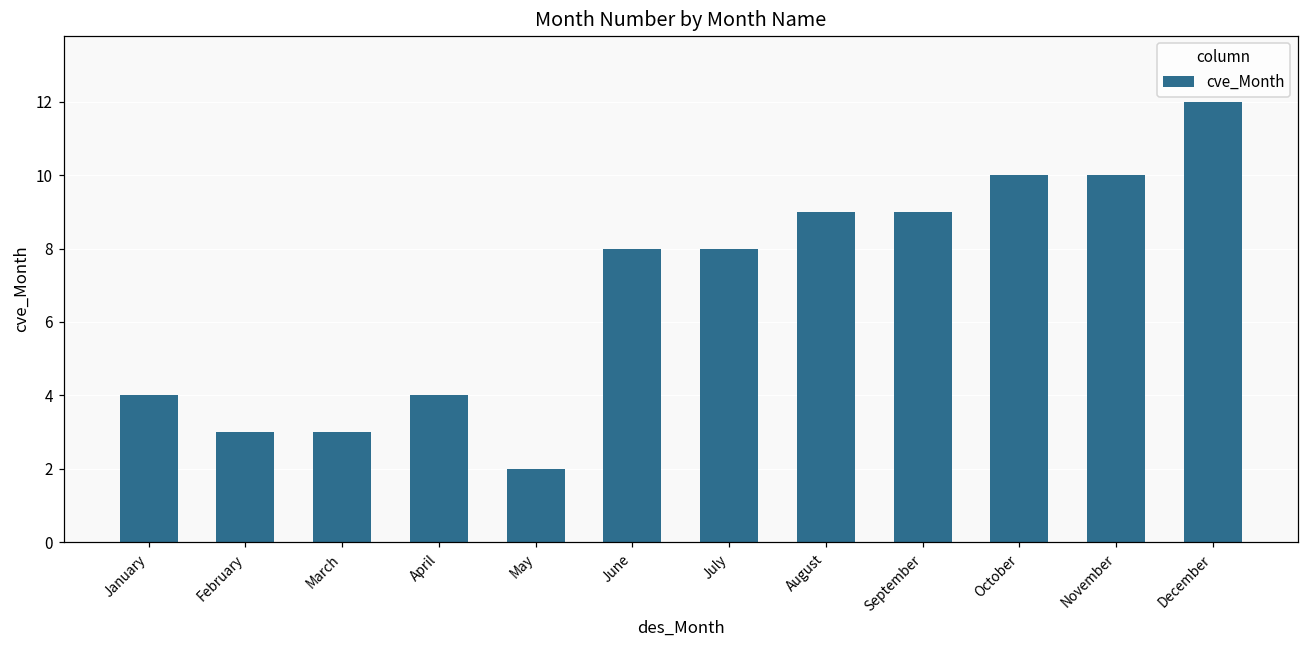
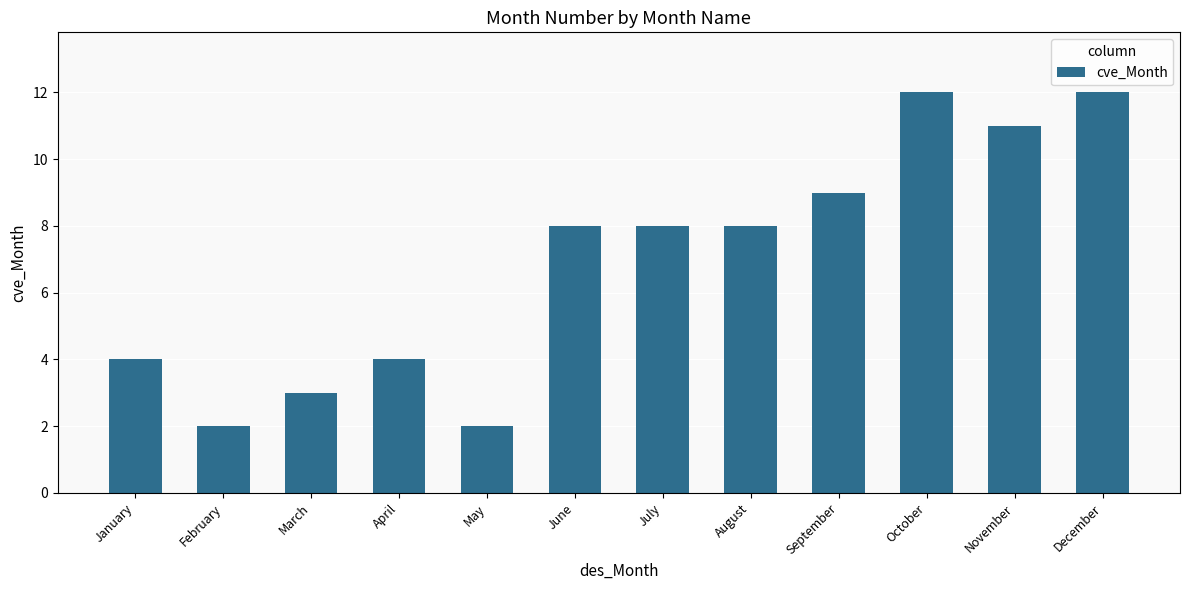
  {
    "January": 4,
-   "February": 3,
+   "February": 2,
    "March": 3,
    "April": 4,
    "May": 2,
    "June": 8,
    "July": 8,
-   "August": 9,
+   "August": 8,
    "September": 9,
-   "October": 10,
-   "November": 10,
+   "October": 12,
+   "November": 11,
    "December": 12
  }
